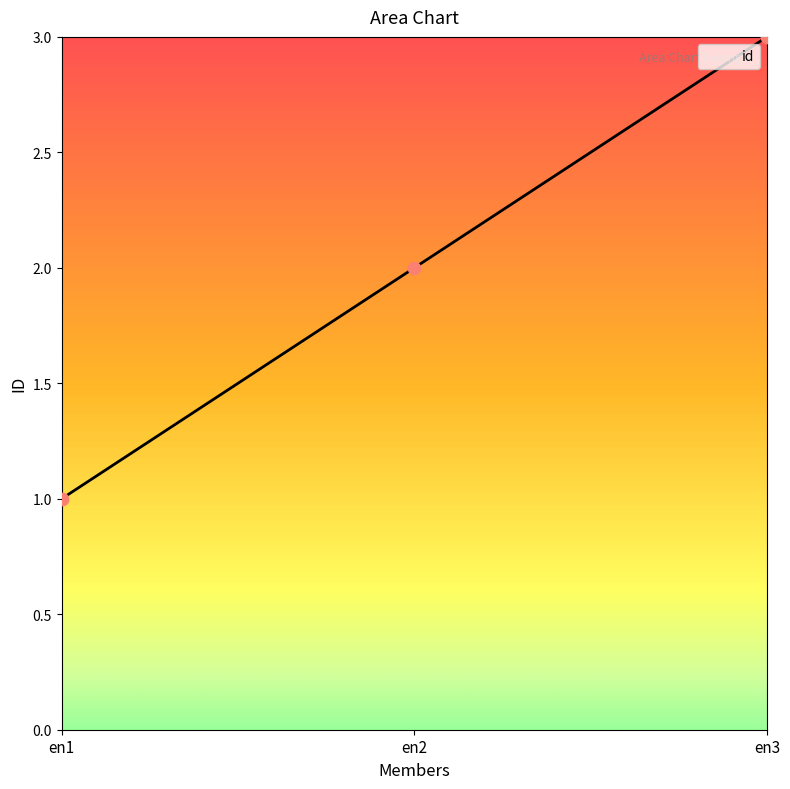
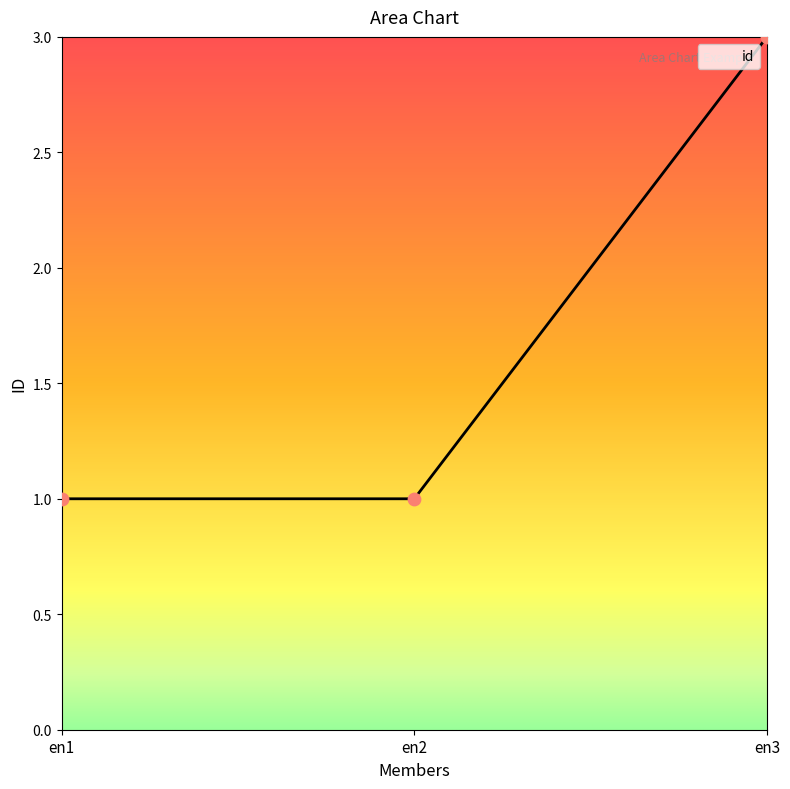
  {
    "en1": 1,
-   "en2": 2,
+   "en2": 1,
    "en3": 3
  }
